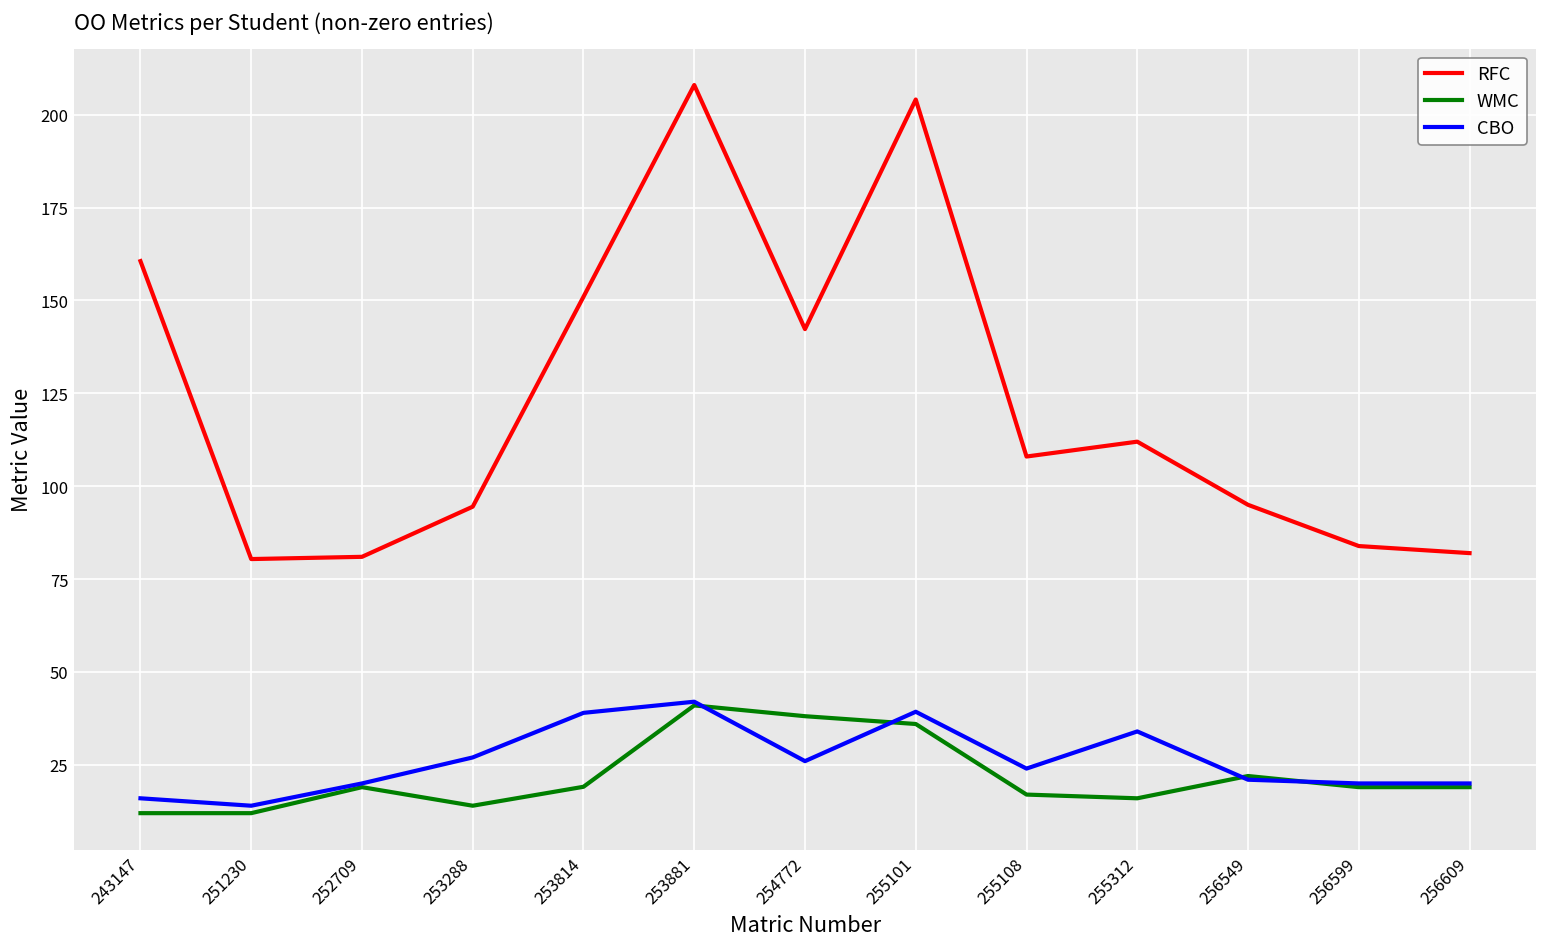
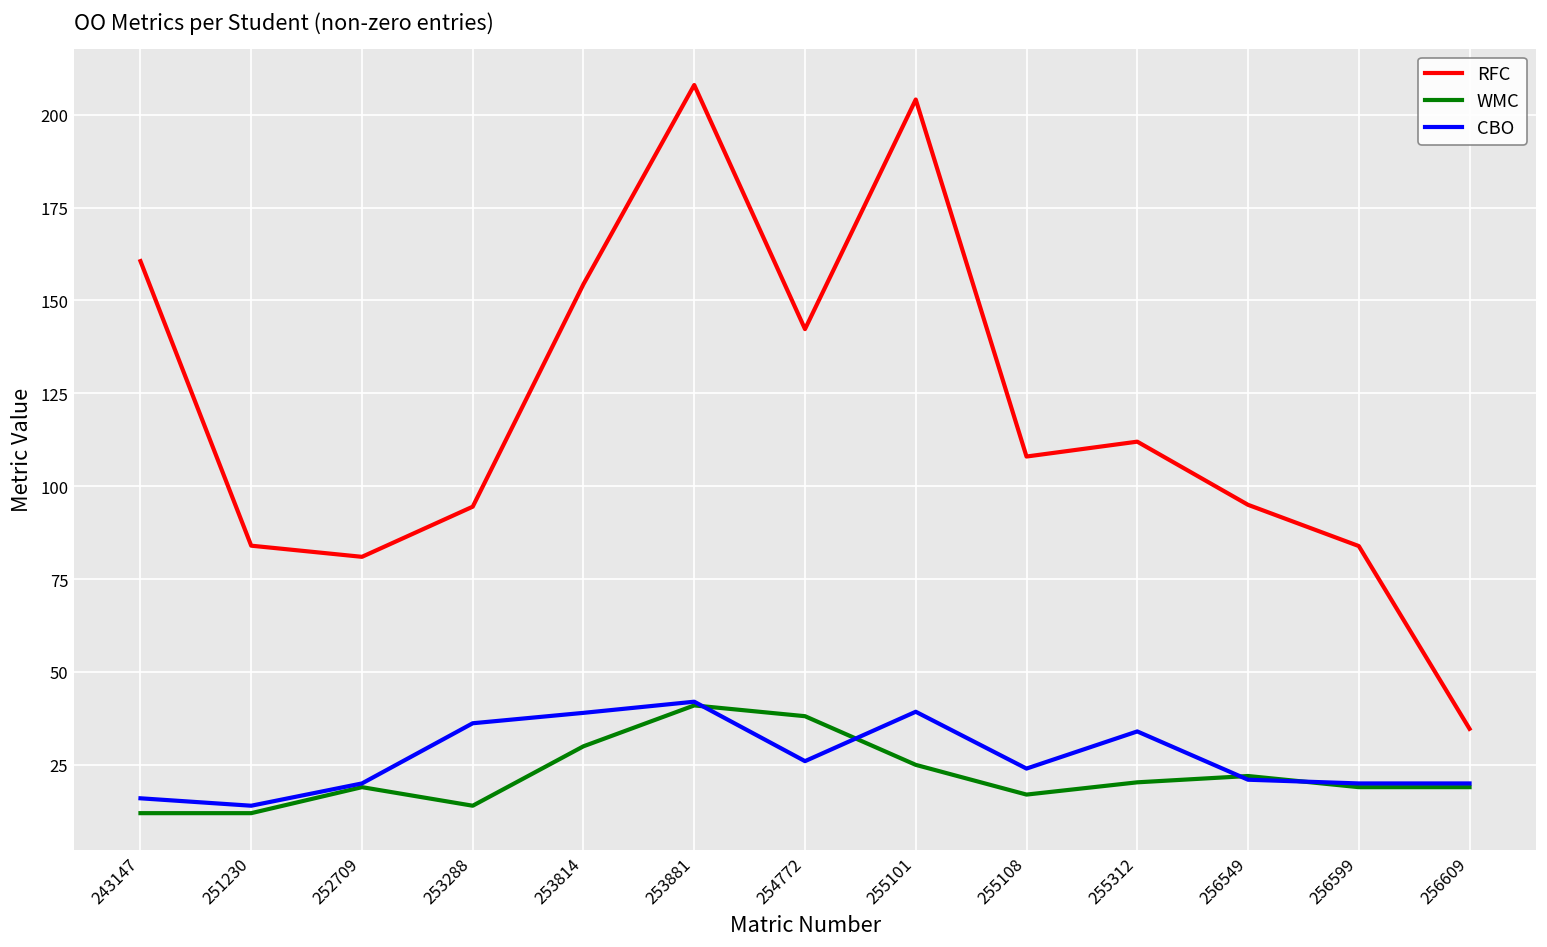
  {
    "RFC": {
      "243147": 161,
-     "251230": 80,
+     "251230": 84,
      "252709": 81,
      "253288": 95,
-     "253814": 151,
+     "253814": 154,
      "253881": 208,
      "254772": 142,
      "255101": 204,
      "255108": 108,
      "255312": 112,
      "256549": 95,
      "256599": 84,
-     "256609": 82
+     "256609": 35
    },
    "WMC": {
      "243147": 12,
      "251230": 12,
      "252709": 19,
      "253288": 14,
-     "253814": 19,
+     "253814": 30,
      "253881": 41,
      "254772": 38,
-     "255101": 36,
+     "255101": 25,
      "255108": 17,
-     "255312": 16,
+     "255312": 20,
      "256549": 22,
      "256599": 19,
      "256609": 19
    },
    "CBO": {
      "243147": 16,
      "251230": 14,
      "252709": 20,
-     "253288": 27,
+     "253288": 36,
      "253814": 39,
      "253881": 42,
      "254772": 26,
      "255101": 39,
      "255108": 24,
      "255312": 34,
      "256549": 21,
      "256599": 20,
      "256609": 20
    }
  }
